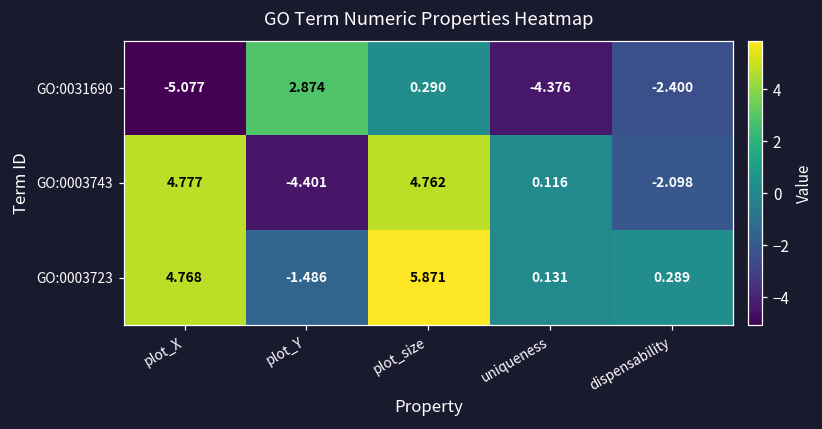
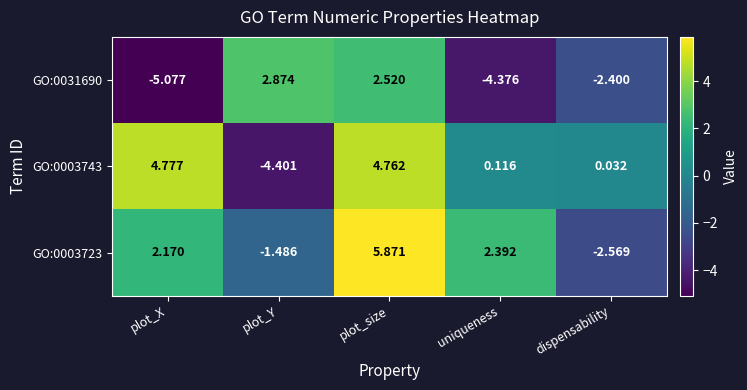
  {
    "GO:0031690": {
      "plot_X": -5.077,
      "plot_Y": 2.874,
-     "plot_size": 0.290,
+     "plot_size": 2.520,
      "uniqueness": -4.376,
      "dispensability": -2.400
    },
    "GO:0003743": {
      "plot_X": 4.777,
      "plot_Y": -4.401,
      "plot_size": 4.762,
      "uniqueness": 0.116,
-     "dispensability": -2.098
+     "dispensability": 0.032
    },
    "GO:0003723": {
-     "plot_X": 4.768,
+     "plot_X": 2.170,
      "plot_Y": -1.486,
      "plot_size": 5.871,
-     "uniqueness": 0.131,
-     "dispensability": 0.289
+     "uniqueness": 2.392,
+     "dispensability": -2.569
    }
  }
